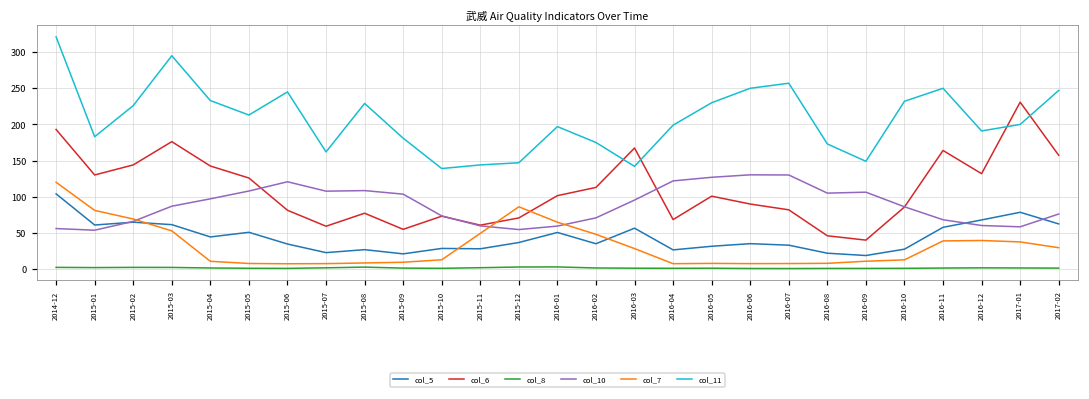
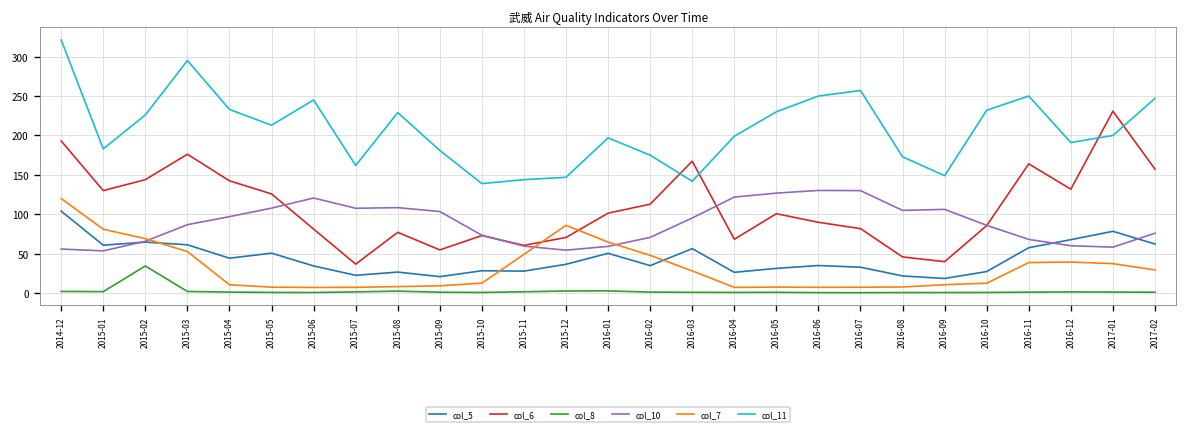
  {
    "col_5": {
      "2014-12": 100,
      "2015-01": 60,
      "2015-03": 60,
      "2015-04": 40,
      "2015-05": 50,
      "2015-06": 30,
      "2015-07": 20,
      "2015-08": 30,
      "2015-09": 20,
      "2015-10": 30,
      "2015-11": 30,
      "2015-12": 40,
      "2016-01": 50,
      "2016-02": 40,
      "2016-03": 60,
      "2016-04": 30,
      "2016-05": 30,
      "2016-06": 40,
      "2016-07": 30,
      "2016-08": 20,
      "2016-09": 20,
      "2016-10": 30,
      "2016-11": 60,
      "2016-12": 70,
      "2017-01": 80,
      "2017-02": 60
    },
    "col_6": {
      "2014-12": 190,
      "2015-01": 130,
      "2015-02": 140,
      "2015-03": 180,
      "2015-04": 140,
      "2015-05": 130,
      "2015-06": 80,
-     "2015-07": 60,
+     "2015-07": 40,
      "2015-08": 80,
      "2015-09": 50,
      "2015-12": 70,
      "2016-01": 100,
      "2016-02": 110,
      "2016-03": 170,
      "2016-04": 70,
      "2016-05": 100,
      "2016-06": 90,
      "2016-07": 80,
      "2016-08": 50,
      "2016-09": 40,
      "2016-11": 160,
      "2016-12": 130,
      "2017-01": 230,
      "2017-02": 160
    },
    "col_8": {
      "2014-12": 0,
      "2015-01": 0,
-     "2015-02": 0,
+     "2015-02": 30,
      "2015-03": 0,
      "2015-04": 0,
      "2015-05": 0,
      "2015-06": 0,
      "2015-07": 0,
      "2015-08": 0,
      "2015-09": 0,
      "2015-10": 0,
      "2015-11": 0,
      "2015-12": 0,
      "2016-01": 0,
      "2016-02": 0,
      "2016-03": 0,
      "2016-04": 0,
      "2016-05": 0,
      "2016-06": 0,
      "2016-07": 0,
      "2016-08": 0,
      "2016-09": 0,
      "2016-10": 0,
      "2016-11": 0,
      "2016-12": 0,
      "2017-01": 0,
      "2017-02": 0
    },
    "col_10": {
      "2014-12": 60,
      "2015-01": 50,
      "2015-03": 90,
      "2015-04": 100,
      "2015-05": 110,
      "2015-06": 120,
      "2015-07": 110,
      "2015-08": 110,
      "2015-09": 100,
      "2015-12": 50,
      "2016-01": 60,
      "2016-02": 70,
      "2016-03": 100,
      "2016-04": 120,
      "2016-05": 130,
      "2016-06": 130,
      "2016-07": 130,
      "2016-08": 110,
      "2016-09": 110,
      "2016-11": 70,
      "2016-12": 60,
      "2017-01": 60,
      "2017-02": 80
    },
    "col_7": {
      "2014-12": 120,
      "2015-01": 80,
      "2015-03": 50,
      "2015-04": 10,
      "2015-05": 10,
      "2015-06": 10,
      "2015-07": 10,
      "2015-08": 10,
      "2015-09": 10,
      "2015-10": 10,
      "2015-11": 50,
      "2015-12": 90,
      "2016-01": 60,
      "2016-02": 50,
      "2016-03": 30,
      "2016-04": 10,
      "2016-05": 10,
      "2016-06": 10,
      "2016-07": 10,
      "2016-08": 10,
      "2016-09": 10,
      "2016-10": 10,
      "2016-11": 40,
      "2016-12": 40,
      "2017-01": 40,
      "2017-02": 30
    },
    "col_11": {
      "2014-12": 320,
      "2015-01": 180,
      "2015-02": 230,
      "2015-03": 300,
      "2015-04": 230,
      "2015-05": 210,
      "2015-06": 250,
      "2015-07": 160,
      "2015-08": 230,
      "2015-09": 180,
      "2015-10": 140,
      "2015-11": 140,
      "2015-12": 150,
      "2016-01": 200,
      "2016-02": 180,
      "2016-03": 140,
      "2016-04": 200,
      "2016-05": 230,
      "2016-06": 250,
      "2016-07": 260,
      "2016-08": 170,
      "2016-09": 150,
      "2016-10": 230,
      "2016-11": 250,
      "2016-12": 190,
      "2017-01": 200,
      "2017-02": 250
    }
  }
